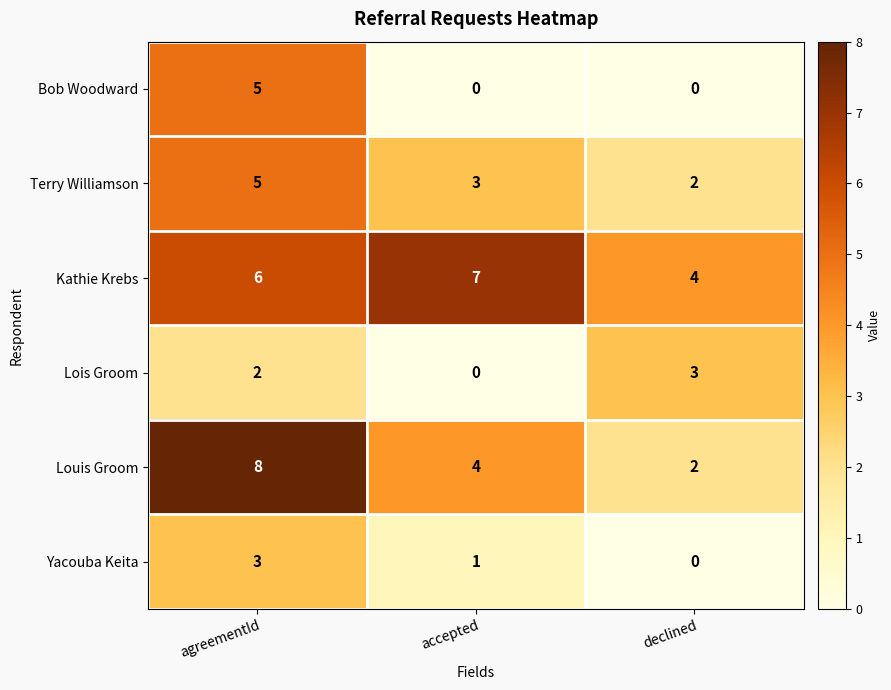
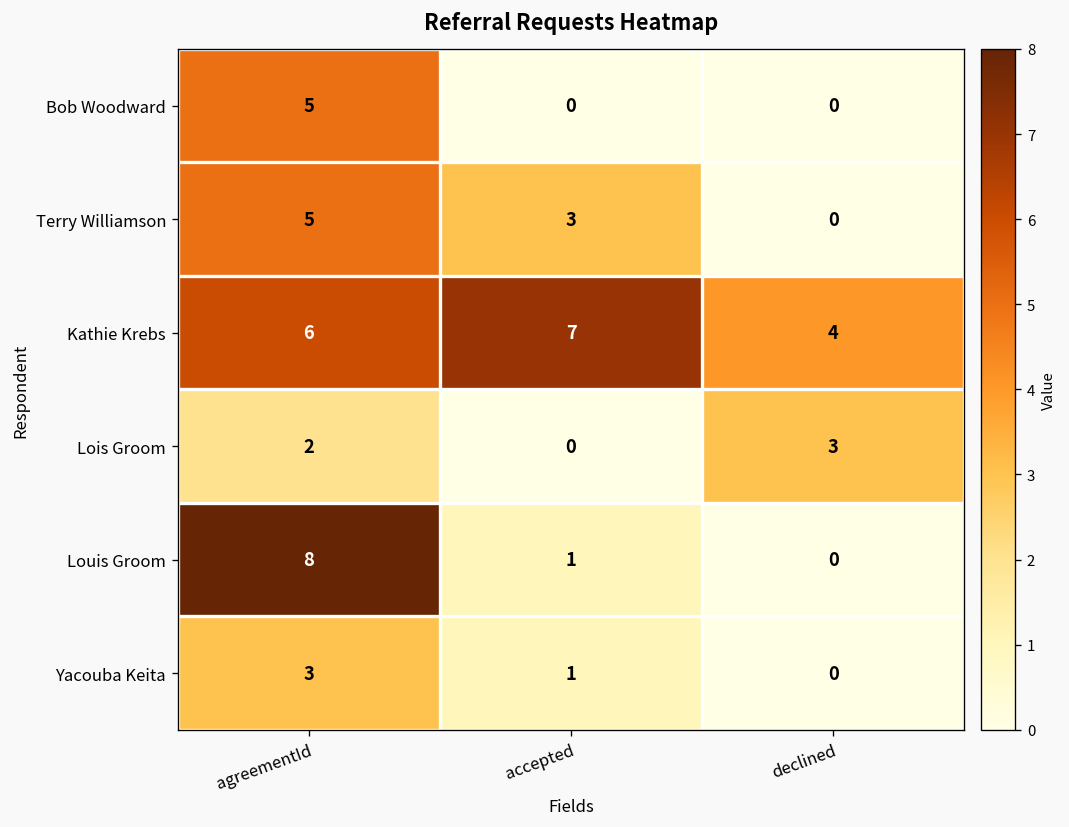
  {
    "Bob Woodward": {
      "agreementId": 5,
      "accepted": 0,
      "declined": 0
    },
    "Terry Williamson": {
      "agreementId": 5,
      "accepted": 3,
-     "declined": 2
+     "declined": 0
    },
    "Kathie Krebs": {
      "agreementId": 6,
      "accepted": 7,
      "declined": 4
    },
    "Lois Groom": {
      "agreementId": 2,
      "accepted": 0,
      "declined": 3
    },
    "Louis Groom": {
      "agreementId": 8,
-     "accepted": 4,
-     "declined": 2
+     "accepted": 1,
+     "declined": 0
    },
    "Yacouba Keita": {
      "agreementId": 3,
      "accepted": 1,
      "declined": 0
    }
  }
